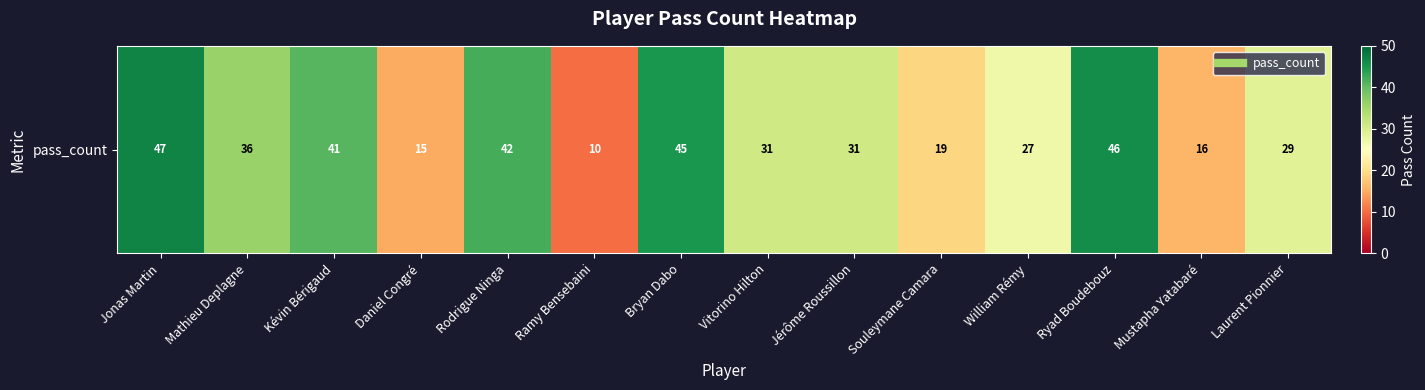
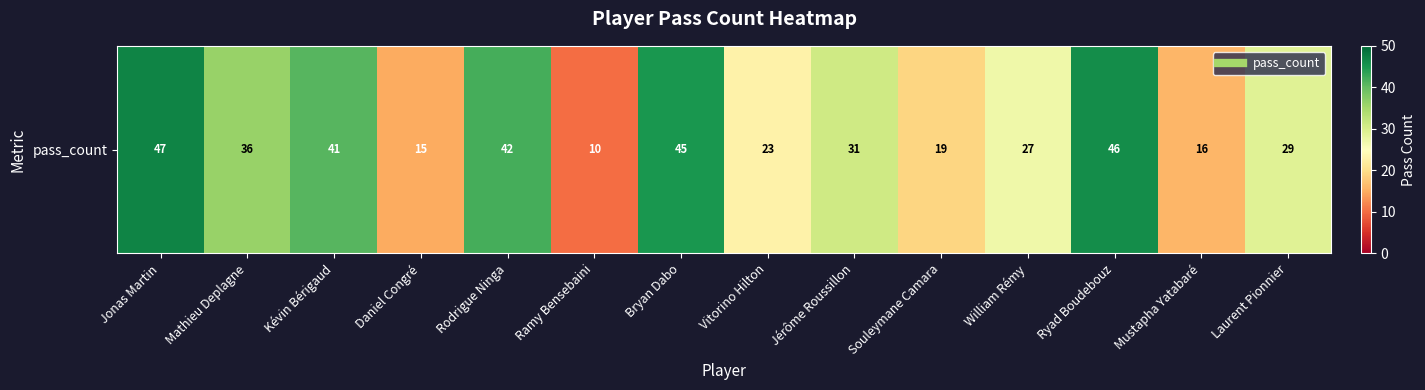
  {
    "pass_count": {
      "Jonas Martin": 47,
      "Mathieu Deplagne": 36,
      "Kévin Bérigaud": 41,
      "Daniel Congré": 15,
      "Rodrigue Ninga": 42,
      "Ramy Bensebaini": 10,
      "Bryan Dabo": 45,
-     "Vitorino Hilton": 31,
+     "Vitorino Hilton": 23,
      "Jérôme Roussillon": 31,
      "Souleymane Camara": 19,
      "William Rémy": 27,
      "Ryad Boudebouz": 46,
      "Mustapha Yatabaré": 16,
      "Laurent Pionnier": 29
    }
  }
